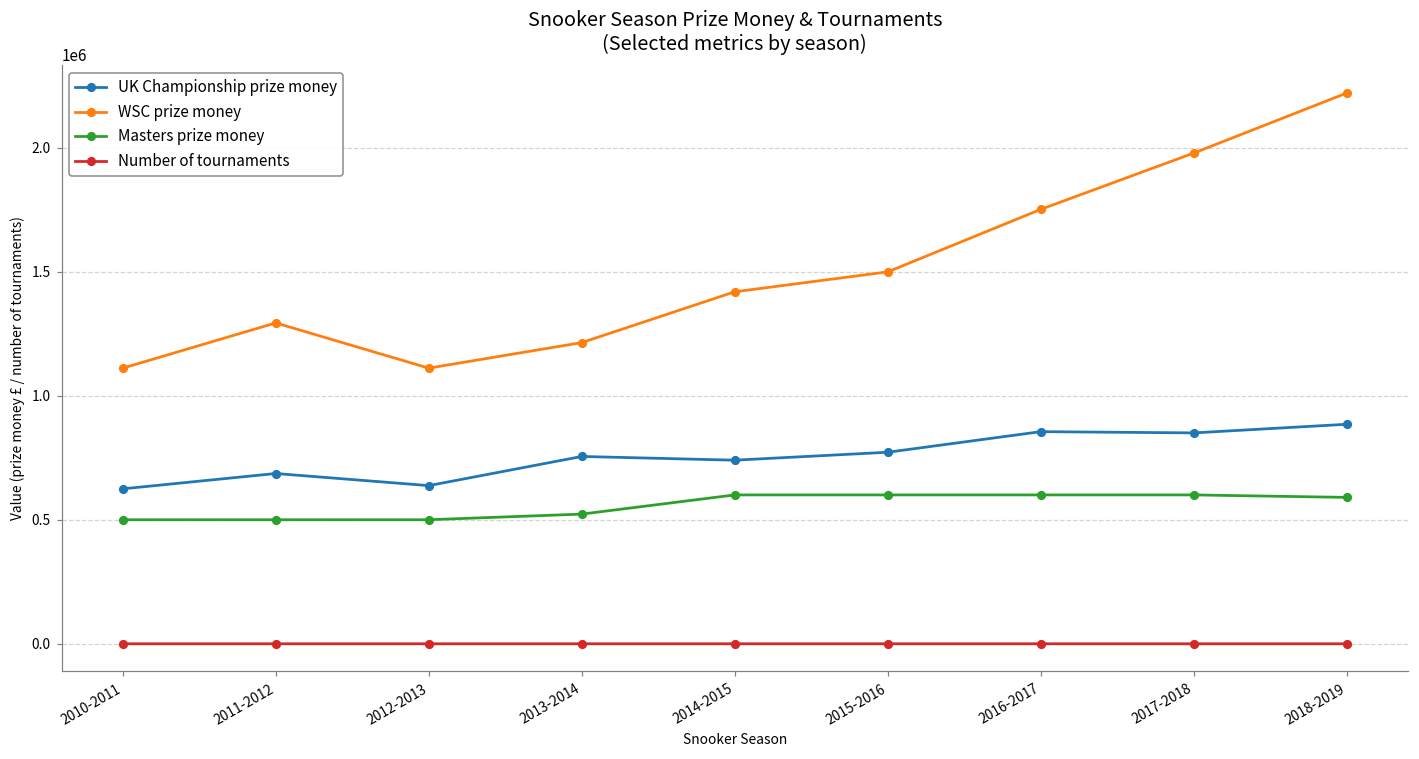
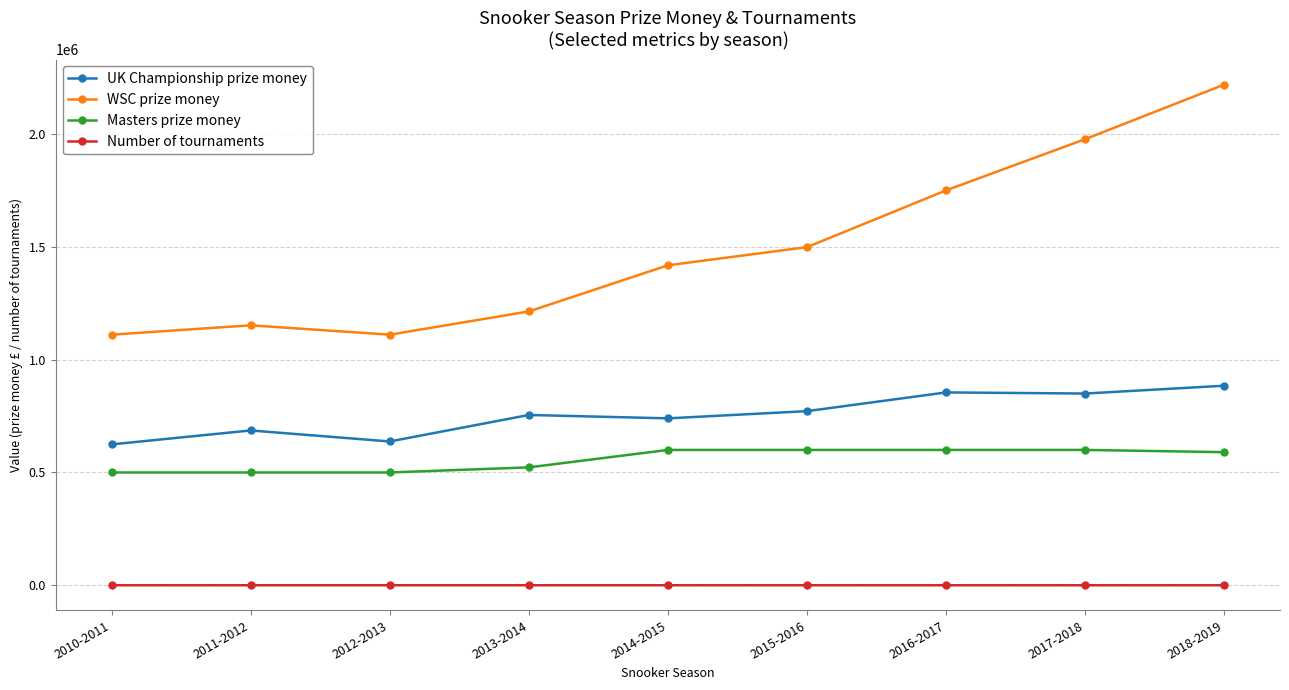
  {
    "UK Championship prize money": {
      "2010-2011": 620000,
      "2011-2012": 690000,
      "2012-2013": 640000,
      "2013-2014": 760000,
      "2014-2015": 740000,
      "2015-2016": 770000,
      "2016-2017": 860000,
      "2017-2018": 850000,
      "2018-2019": 880000
    },
    "WSC prize money": {
      "2010-2011": 1110000,
-     "2011-2012": 1290000,
+     "2011-2012": 1150000,
      "2012-2013": 1110000,
      "2013-2014": 1210000,
      "2014-2015": 1420000,
      "2015-2016": 1500000,
      "2016-2017": 1750000,
      "2017-2018": 1980000,
      "2018-2019": 2220000
    },
    "Masters prize money": {
      "2010-2011": 500000,
      "2011-2012": 500000,
      "2012-2013": 500000,
      "2013-2014": 520000,
      "2014-2015": 600000,
      "2015-2016": 600000,
      "2016-2017": 600000,
      "2017-2018": 600000,
      "2018-2019": 590000
    },
    "Number of tournaments": {
      "2010-2011": 0,
      "2011-2012": 0,
      "2012-2013": 0,
      "2013-2014": 0,
      "2014-2015": 0,
      "2015-2016": 0,
      "2016-2017": 0,
      "2017-2018": 0,
      "2018-2019": 0
    }
  }
